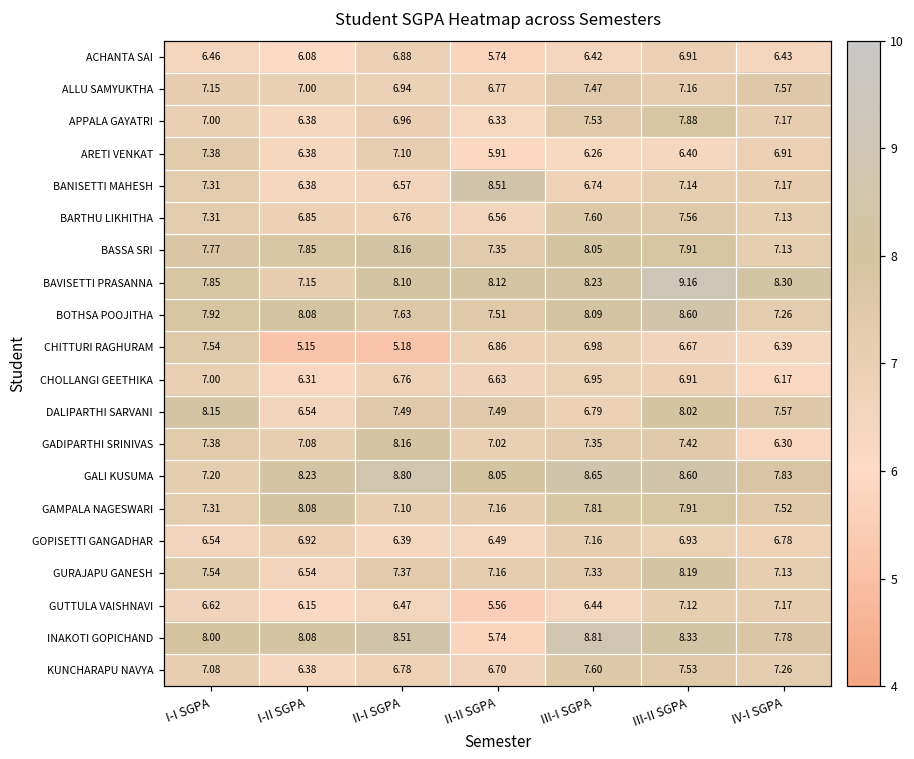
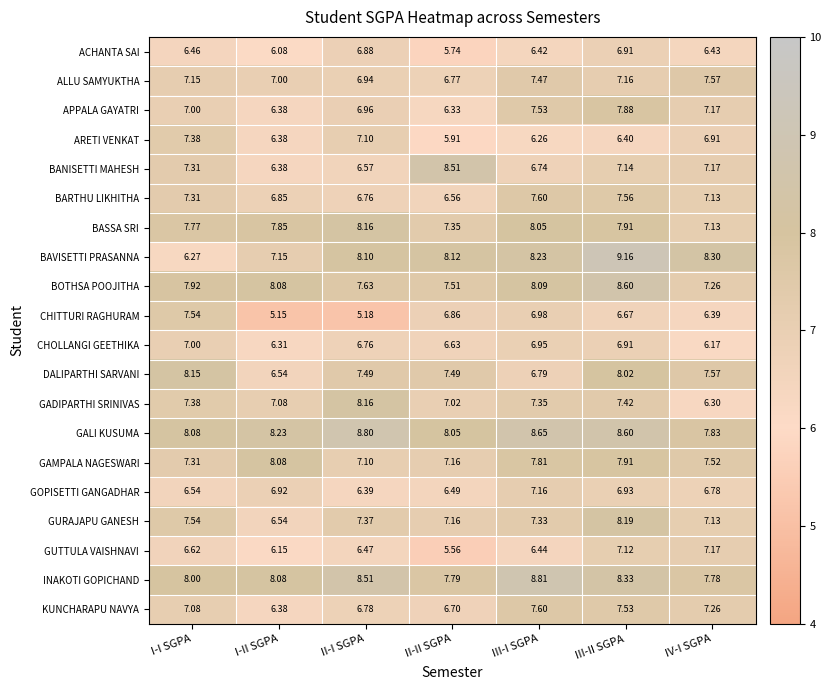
  {
    "ACHANTA SAI": {
      "I-I SGPA": 6.46,
      "I-II SGPA": 6.08,
      "II-I SGPA": 6.88,
      "II-II SGPA": 5.74,
      "III-I SGPA": 6.42,
      "III-II SGPA": 6.91,
      "IV-I SGPA": 6.43
    },
    "ALLU SAMYUKTHA": {
      "I-I SGPA": 7.15,
      "I-II SGPA": 7.00,
      "II-I SGPA": 6.94,
      "II-II SGPA": 6.77,
      "III-I SGPA": 7.47,
      "III-II SGPA": 7.16,
      "IV-I SGPA": 7.57
    },
    "APPALA GAYATRI": {
      "I-I SGPA": 7.00,
      "I-II SGPA": 6.38,
      "II-I SGPA": 6.96,
      "II-II SGPA": 6.33,
      "III-I SGPA": 7.53,
      "III-II SGPA": 7.88,
      "IV-I SGPA": 7.17
    },
    "ARETI VENKAT": {
      "I-I SGPA": 7.38,
      "I-II SGPA": 6.38,
      "II-I SGPA": 7.10,
      "II-II SGPA": 5.91,
      "III-I SGPA": 6.26,
      "III-II SGPA": 6.40,
      "IV-I SGPA": 6.91
    },
    "BANISETTI MAHESH": {
      "I-I SGPA": 7.31,
      "I-II SGPA": 6.38,
      "II-I SGPA": 6.57,
      "II-II SGPA": 8.51,
      "III-I SGPA": 6.74,
      "III-II SGPA": 7.14,
      "IV-I SGPA": 7.17
    },
    "BARTHU LIKHITHA": {
      "I-I SGPA": 7.31,
      "I-II SGPA": 6.85,
      "II-I SGPA": 6.76,
      "II-II SGPA": 6.56,
      "III-I SGPA": 7.60,
      "III-II SGPA": 7.56,
      "IV-I SGPA": 7.13
    },
    "BASSA SRI": {
      "I-I SGPA": 7.77,
      "I-II SGPA": 7.85,
      "II-I SGPA": 8.16,
      "II-II SGPA": 7.35,
      "III-I SGPA": 8.05,
      "III-II SGPA": 7.91,
      "IV-I SGPA": 7.13
    },
    "BAVISETTI PRASANNA": {
-     "I-I SGPA": 7.85,
+     "I-I SGPA": 6.27,
      "I-II SGPA": 7.15,
      "II-I SGPA": 8.10,
      "II-II SGPA": 8.12,
      "III-I SGPA": 8.23,
      "III-II SGPA": 9.16,
      "IV-I SGPA": 8.30
    },
    "BOTHSA POOJITHA": {
      "I-I SGPA": 7.92,
      "I-II SGPA": 8.08,
      "II-I SGPA": 7.63,
      "II-II SGPA": 7.51,
      "III-I SGPA": 8.09,
      "III-II SGPA": 8.60,
      "IV-I SGPA": 7.26
    },
    "CHITTURI RAGHURAM": {
      "I-I SGPA": 7.54,
      "I-II SGPA": 5.15,
      "II-I SGPA": 5.18,
      "II-II SGPA": 6.86,
      "III-I SGPA": 6.98,
      "III-II SGPA": 6.67,
      "IV-I SGPA": 6.39
    },
    "CHOLLANGI GEETHIKA": {
      "I-I SGPA": 7.00,
      "I-II SGPA": 6.31,
      "II-I SGPA": 6.76,
      "II-II SGPA": 6.63,
      "III-I SGPA": 6.95,
      "III-II SGPA": 6.91,
      "IV-I SGPA": 6.17
    },
    "DALIPARTHI SARVANI": {
      "I-I SGPA": 8.15,
      "I-II SGPA": 6.54,
      "II-I SGPA": 7.49,
      "II-II SGPA": 7.49,
      "III-I SGPA": 6.79,
      "III-II SGPA": 8.02,
      "IV-I SGPA": 7.57
    },
    "GADIPARTHI SRINIVAS": {
      "I-I SGPA": 7.38,
      "I-II SGPA": 7.08,
      "II-I SGPA": 8.16,
      "II-II SGPA": 7.02,
      "III-I SGPA": 7.35,
      "III-II SGPA": 7.42,
      "IV-I SGPA": 6.30
    },
    "GALI KUSUMA": {
-     "I-I SGPA": 7.20,
+     "I-I SGPA": 8.08,
      "I-II SGPA": 8.23,
      "II-I SGPA": 8.80,
      "II-II SGPA": 8.05,
      "III-I SGPA": 8.65,
      "III-II SGPA": 8.60,
      "IV-I SGPA": 7.83
    },
    "GAMPALA NAGESWARI": {
      "I-I SGPA": 7.31,
      "I-II SGPA": 8.08,
      "II-I SGPA": 7.10,
      "II-II SGPA": 7.16,
      "III-I SGPA": 7.81,
      "III-II SGPA": 7.91,
      "IV-I SGPA": 7.52
    },
    "GOPISETTI GANGADHAR": {
      "I-I SGPA": 6.54,
      "I-II SGPA": 6.92,
      "II-I SGPA": 6.39,
      "II-II SGPA": 6.49,
      "III-I SGPA": 7.16,
      "III-II SGPA": 6.93,
      "IV-I SGPA": 6.78
    },
    "GURAJAPU GANESH": {
      "I-I SGPA": 7.54,
      "I-II SGPA": 6.54,
      "II-I SGPA": 7.37,
      "II-II SGPA": 7.16,
      "III-I SGPA": 7.33,
      "III-II SGPA": 8.19,
      "IV-I SGPA": 7.13
    },
    "GUTTULA VAISHNAVI": {
      "I-I SGPA": 6.62,
      "I-II SGPA": 6.15,
      "II-I SGPA": 6.47,
      "II-II SGPA": 5.56,
      "III-I SGPA": 6.44,
      "III-II SGPA": 7.12,
      "IV-I SGPA": 7.17
    },
    "INAKOTI GOPICHAND": {
      "I-I SGPA": 8.00,
      "I-II SGPA": 8.08,
      "II-I SGPA": 8.51,
-     "II-II SGPA": 5.74,
+     "II-II SGPA": 7.79,
      "III-I SGPA": 8.81,
      "III-II SGPA": 8.33,
      "IV-I SGPA": 7.78
    },
    "KUNCHARAPU NAVYA": {
      "I-I SGPA": 7.08,
      "I-II SGPA": 6.38,
      "II-I SGPA": 6.78,
      "II-II SGPA": 6.70,
      "III-I SGPA": 7.60,
      "III-II SGPA": 7.53,
      "IV-I SGPA": 7.26
    }
  }
